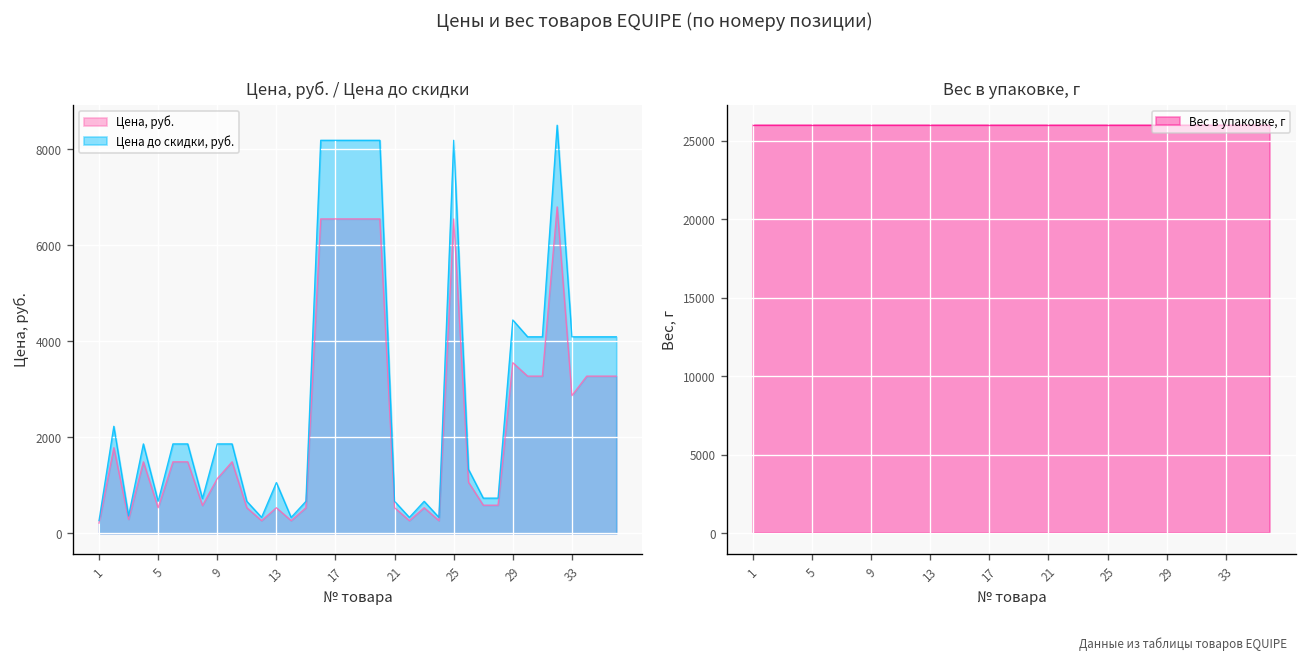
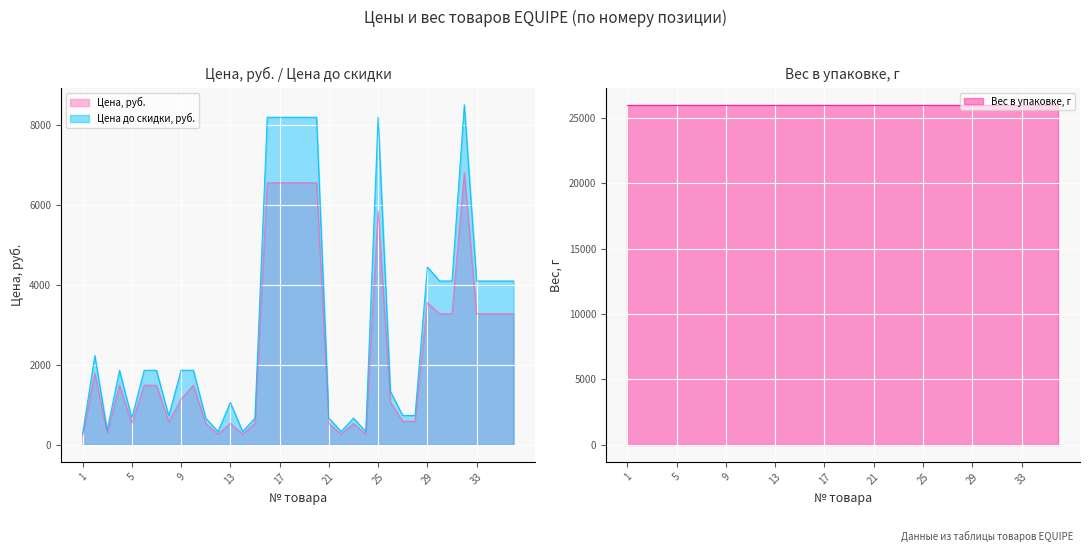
  {
    "Цена, руб. / Цена до скидки": {
      "Цена, руб.": {
        "5": 500,
        "9": 1100,
        "13": 500,
        "17": 6500,
        "21": 500,
-       "25": 6500,
+       "25": 5800,
        "29": 3600,
-       "33": 2900
+       "33": 3300
      },
      "Цена до скидки, руб.": {
        "5": 700,
        "9": 1900,
        "13": 1100,
        "17": 8200,
        "21": 700,
        "25": 8200,
        "29": 4400,
        "33": 4100
      }
    },
    "Вес в упаковке, г": {
      "1": 26000,
      "5": 26000,
      "9": 26000,
      "13": 26000,
      "17": 26000,
      "21": 26000,
      "25": 26000
    }
  }
